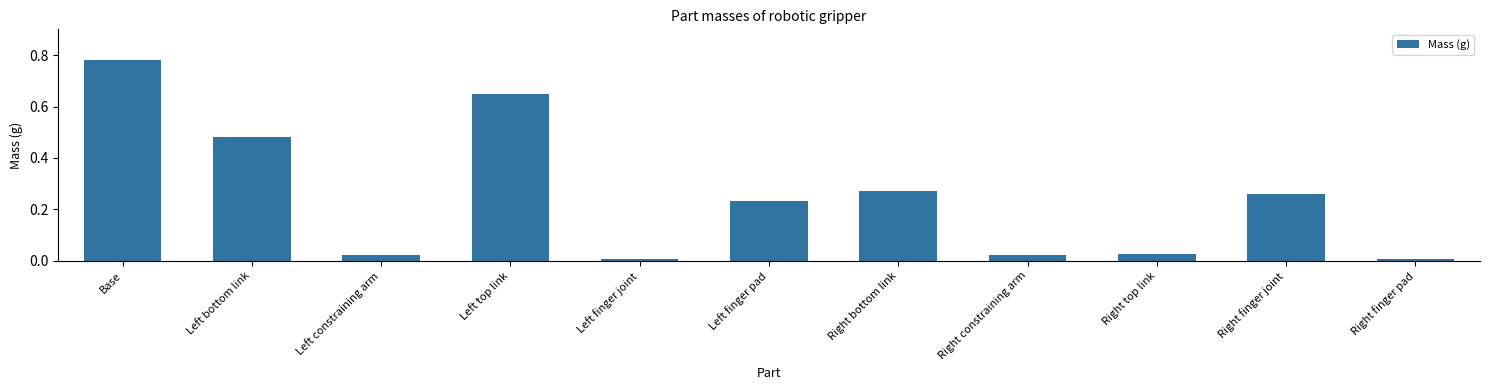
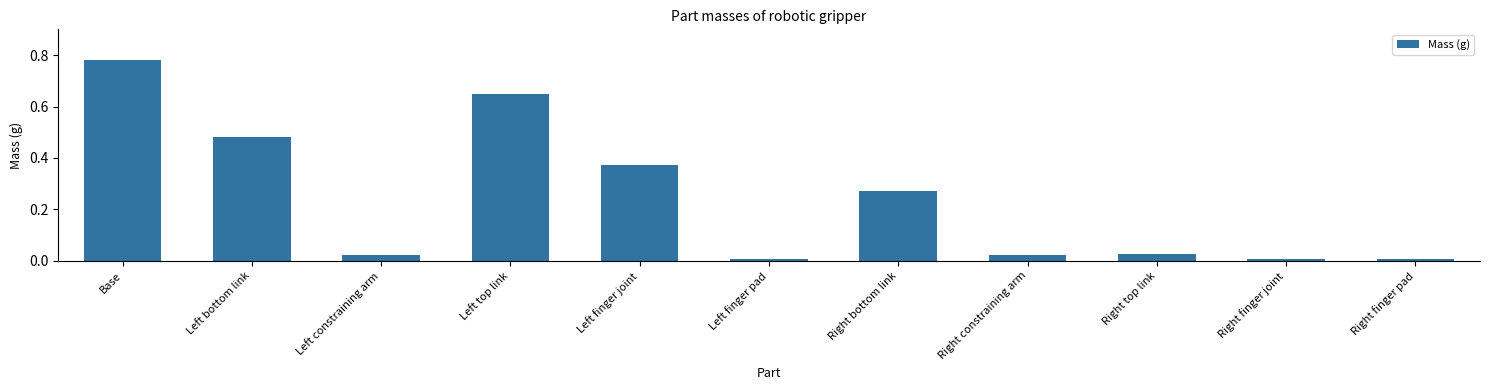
  {
    "Base": 0.78,
    "Left bottom link": 0.48,
    "Left constraining arm": 0.02,
    "Left top link": 0.65,
-   "Left finger joint": 0.01,
-   "Left finger pad": 0.23,
+   "Left finger joint": 0.37,
+   "Left finger pad": 0.01,
    "Right bottom link": 0.27,
    "Right constraining arm": 0.02,
    "Right top link": 0.03,
-   "Right finger joint": 0.26
+   "Right finger joint": 0.01
  }
